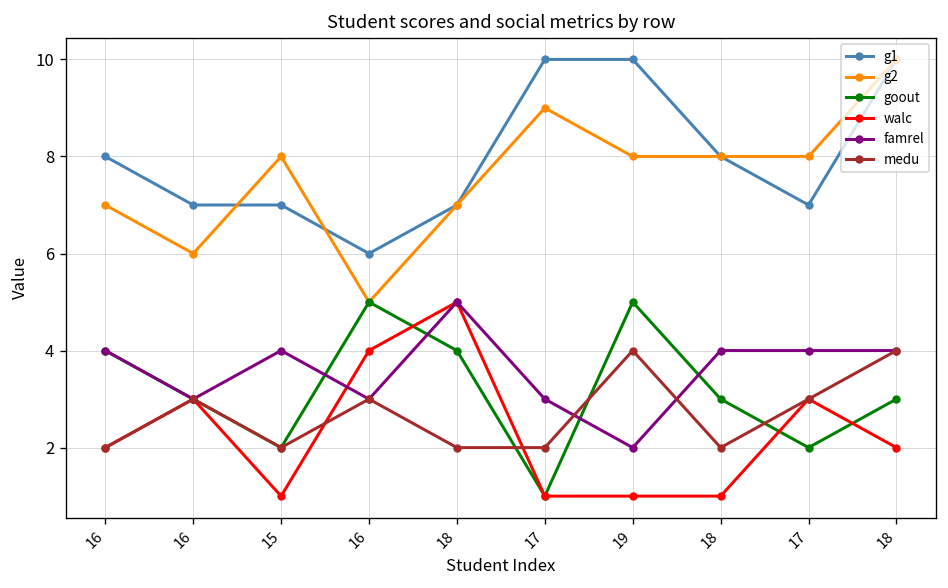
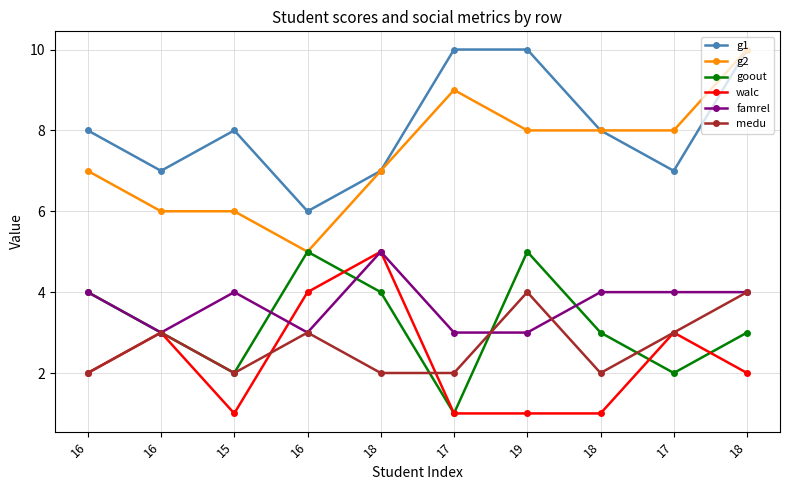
  {
    "g1": {
-     "15": 7,
+     "15": 8,
      "19": 10
    },
    "g2": {
-     "15": 8,
+     "15": 6,
      "19": 8
    },
    "goout": {
      "19": 5
    },
    "walc": {
      "15": 1,
      "19": 1
    },
    "famrel": {
      "15": 4,
-     "19": 2
+     "19": 3
    },
    "medu": {
      "19": 4
    }
  }
